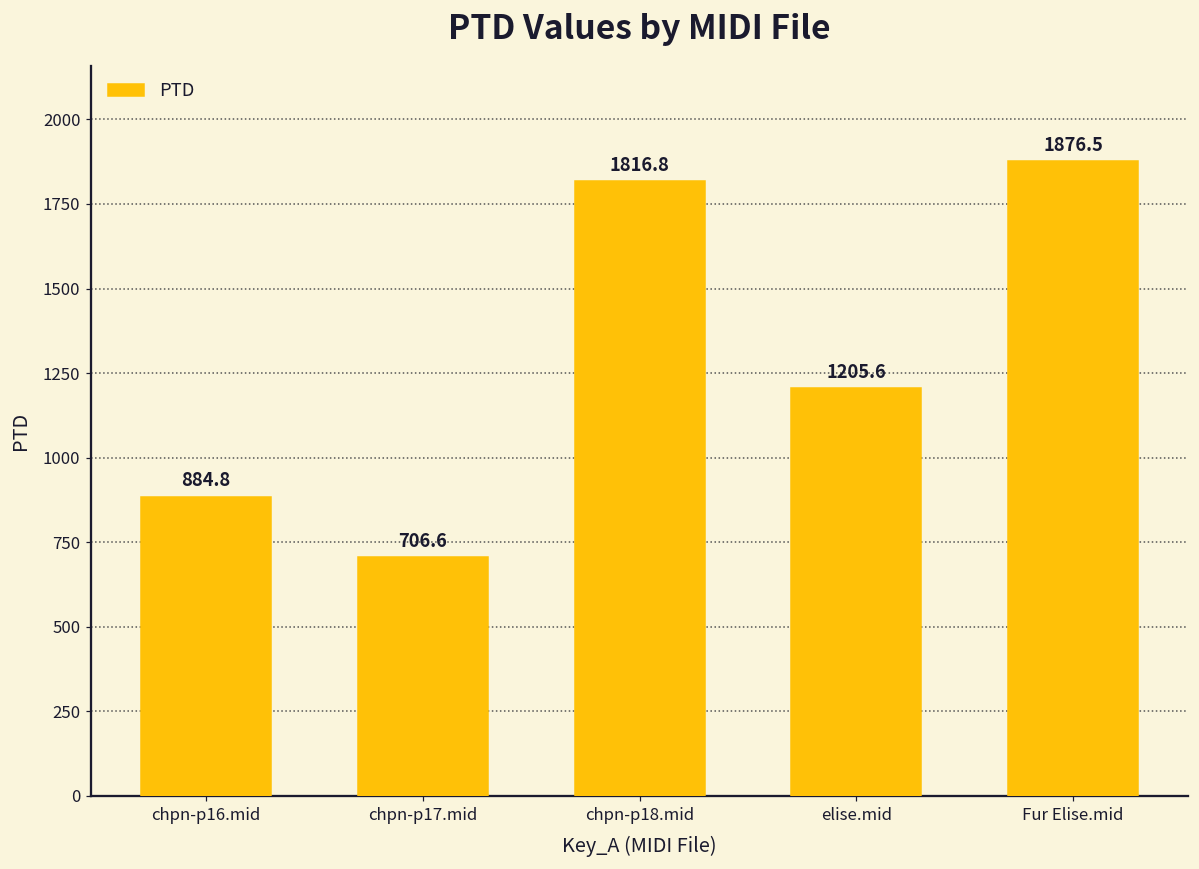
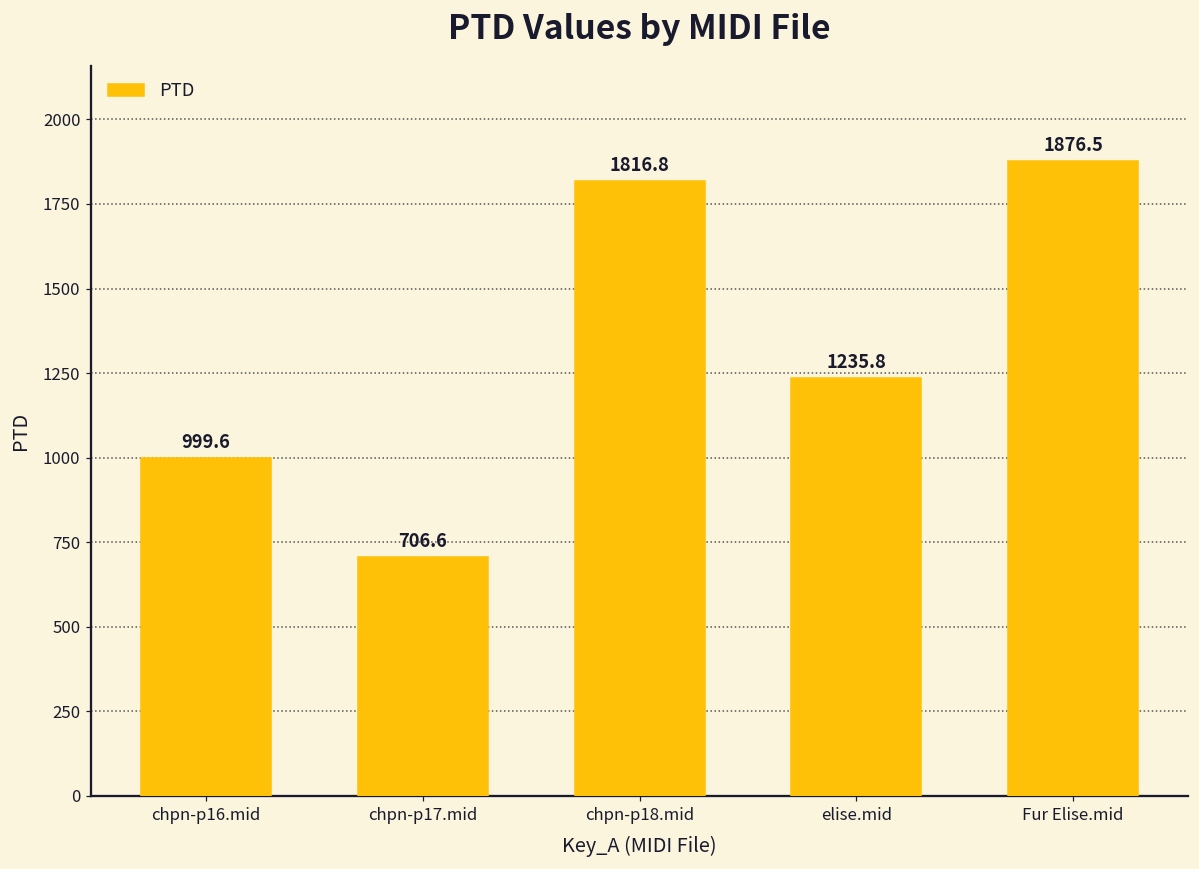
  {
-   "chpn-p16.mid": 884.8,
+   "chpn-p16.mid": 999.6,
    "chpn-p17.mid": 706.6,
    "chpn-p18.mid": 1816.8,
-   "elise.mid": 1205.6,
+   "elise.mid": 1235.8,
    "Fur Elise.mid": 1876.5
  }
